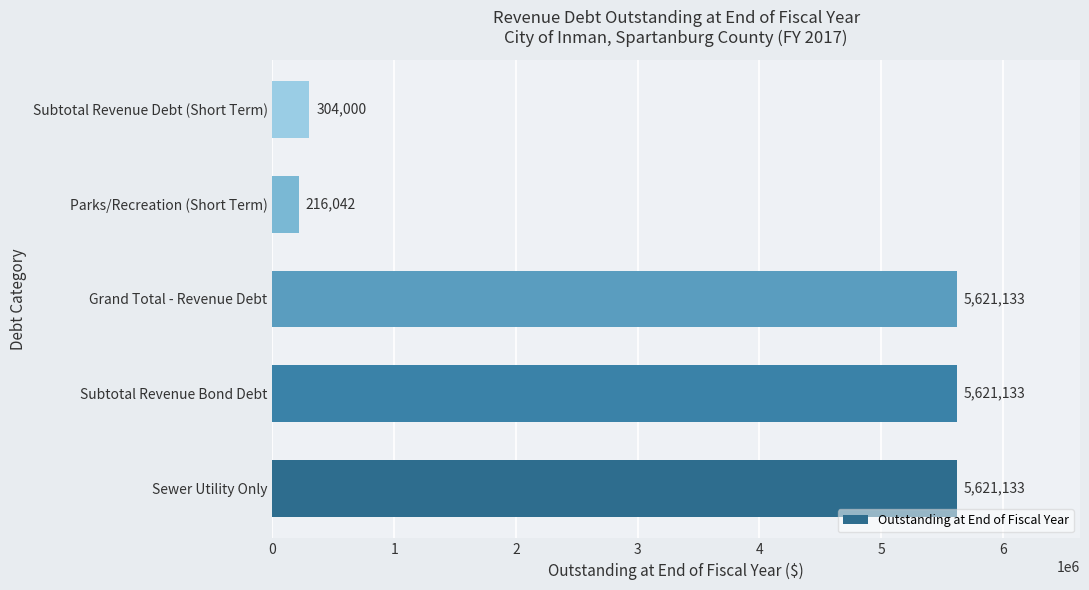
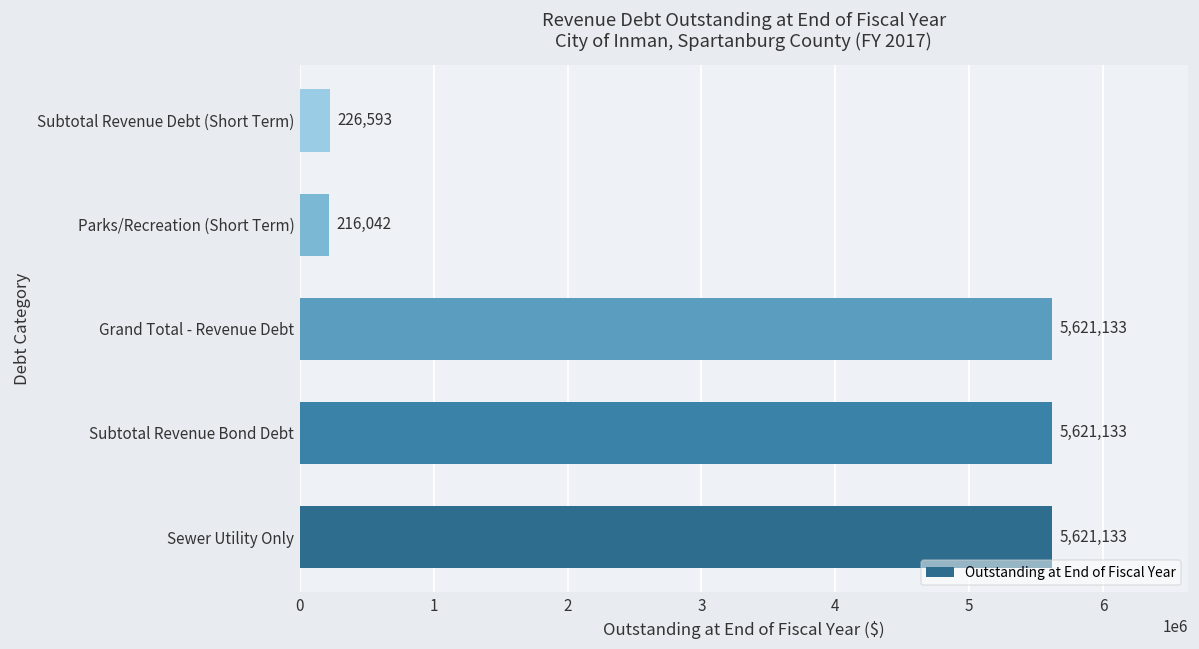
  {
-   "Subtotal Revenue Debt (Short Term)": "304,000",
+   "Subtotal Revenue Debt (Short Term)": "226,593",
    "Parks/Recreation (Short Term)": "216,042",
    "Grand Total - Revenue Debt": "5,621,133",
    "Subtotal Revenue Bond Debt": "5,621,133",
    "Sewer Utility Only": "5,621,133"
  }
